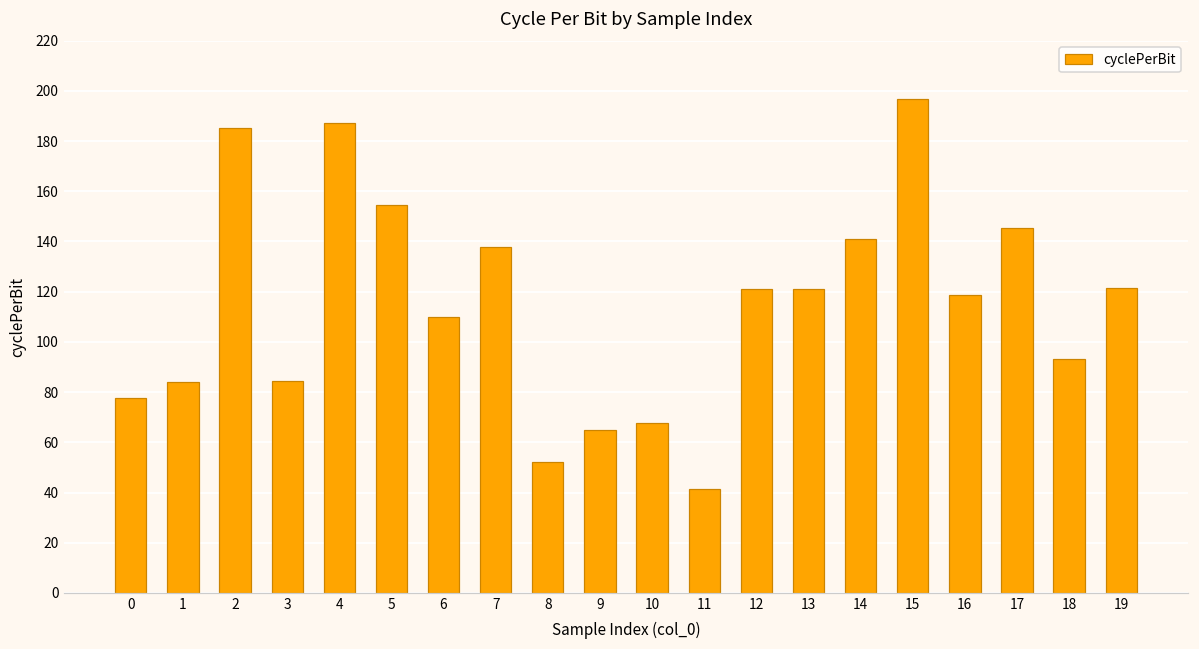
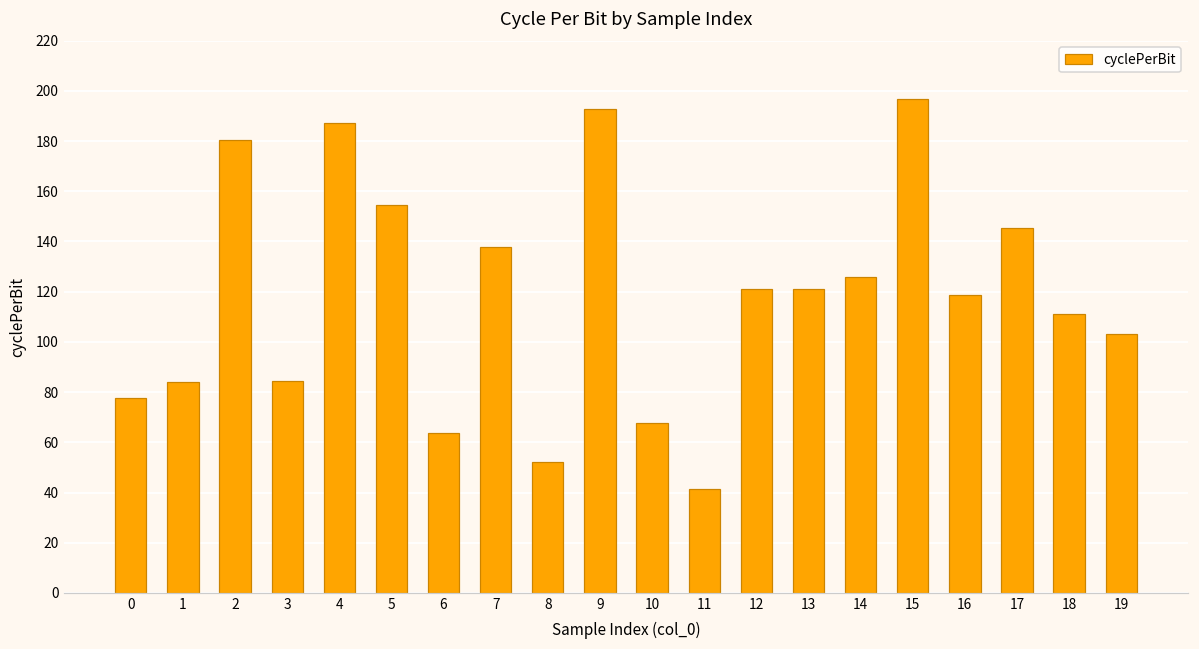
  {
    "0": 77,
    "1": 84,
-   "2": 185,
+   "2": 180,
    "3": 84,
    "4": 187,
    "5": 155,
-   "6": 110,
+   "6": 64,
    "7": 138,
    "8": 52,
-   "9": 65,
+   "9": 193,
    "10": 68,
    "11": 41,
    "12": 121,
    "13": 121,
-   "14": 141,
+   "14": 126,
    "15": 197,
    "16": 119,
    "17": 145,
-   "18": 93,
-   "19": 121
+   "18": 111,
+   "19": 103
  }
